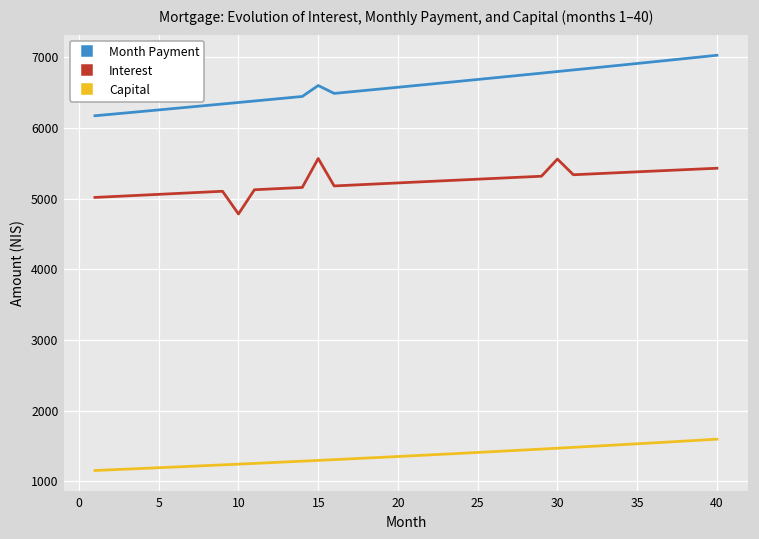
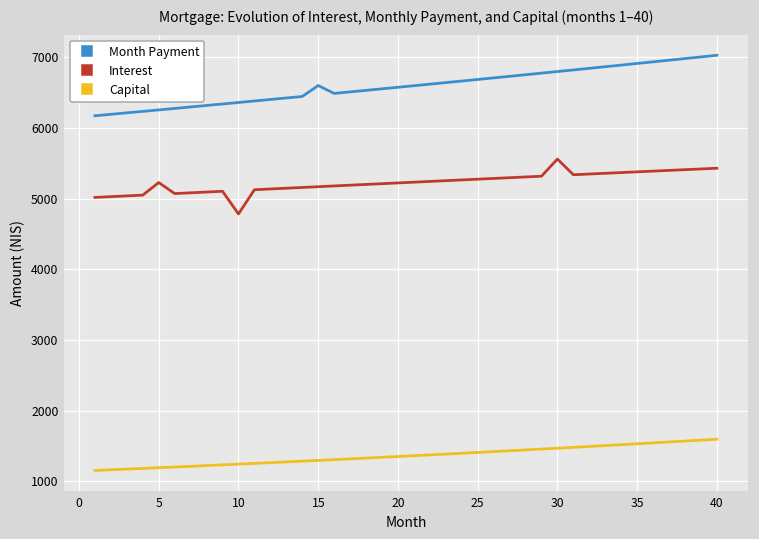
  {
    "Month Payment": {
      "5": 6300,
      "10": 6400,
      "15": 6600,
      "20": 6600,
      "25": 6700,
      "30": 6800,
      "35": 6900,
      "40": 7000
    },
    "Interest": {
-     "5": 5100,
+     "5": 5200,
      "10": 4800,
-     "15": 5600,
+     "15": 5200,
      "20": 5200,
      "25": 5300,
      "30": 5600,
      "35": 5400,
      "40": 5400
    },
    "Capital": {
      "5": 1200,
      "10": 1200,
      "15": 1300,
      "20": 1400,
      "25": 1400,
      "30": 1500,
      "35": 1500,
      "40": 1600
    }
  }
